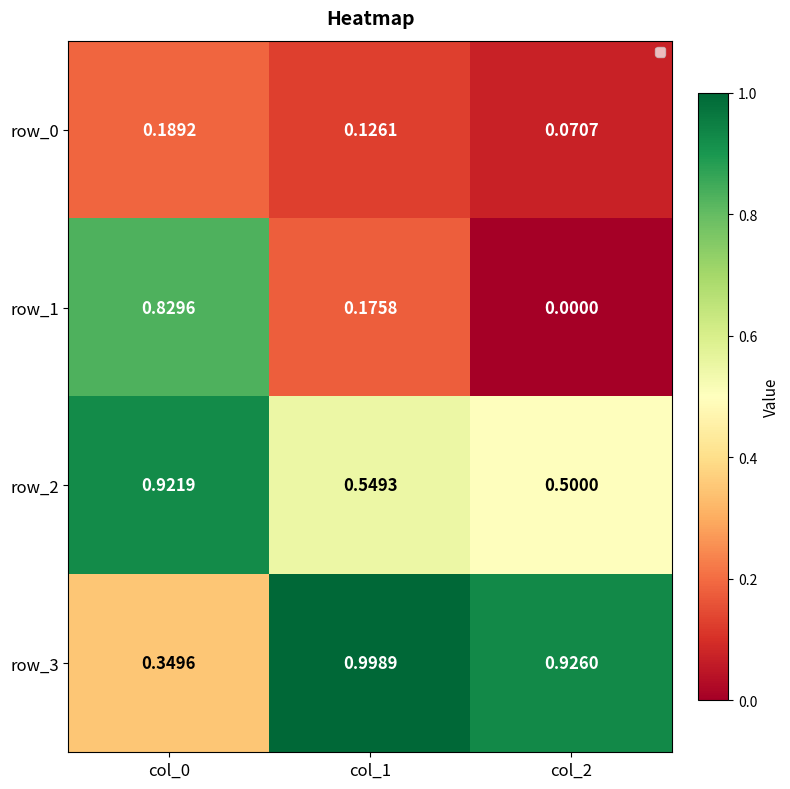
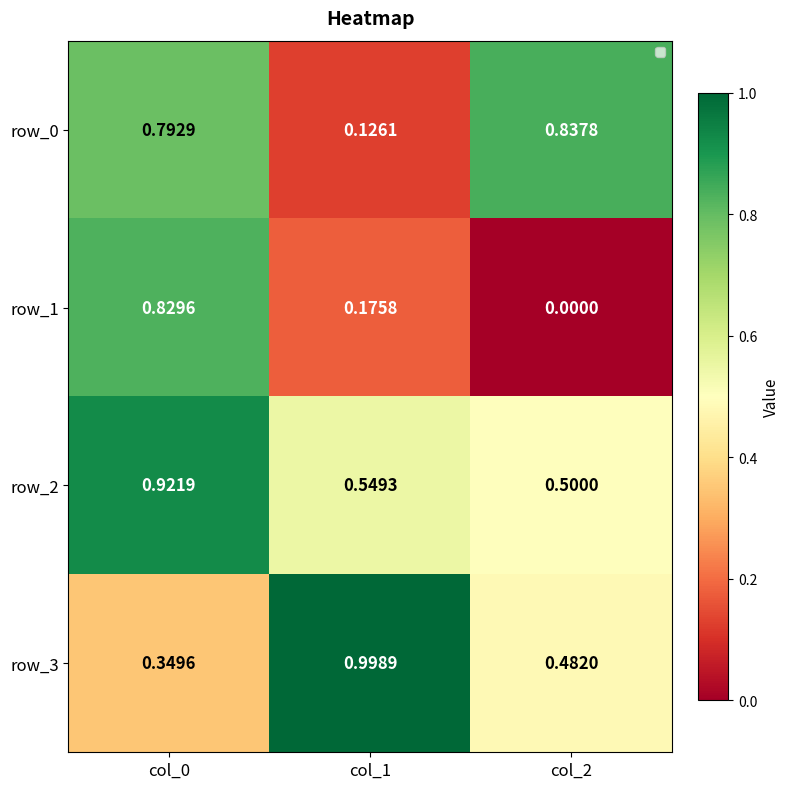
  {
    "row_0": {
-     "col_0": 0.1892,
+     "col_0": 0.7929,
      "col_1": 0.1261,
-     "col_2": 0.0707
+     "col_2": 0.8378
    },
    "row_1": {
      "col_0": 0.8296,
      "col_1": 0.1758,
      "col_2": 0.0000
    },
    "row_2": {
      "col_0": 0.9219,
      "col_1": 0.5493,
      "col_2": 0.5000
    },
    "row_3": {
      "col_0": 0.3496,
      "col_1": 0.9989,
-     "col_2": 0.9260
+     "col_2": 0.4820
    }
  }
